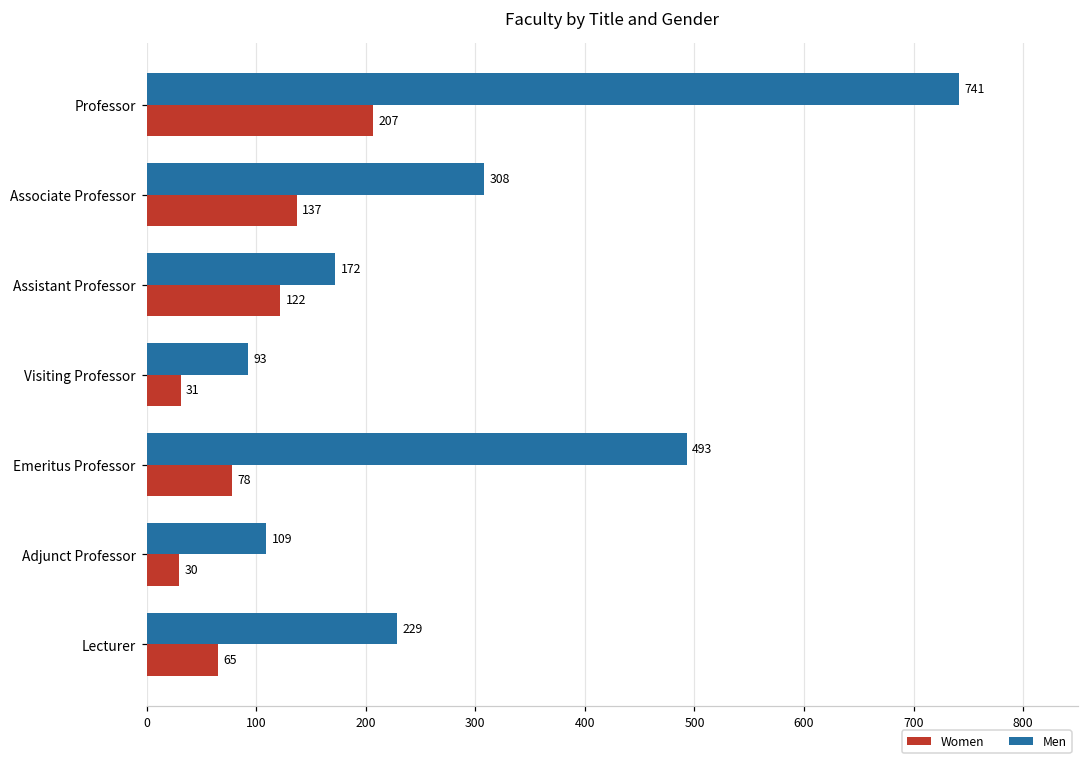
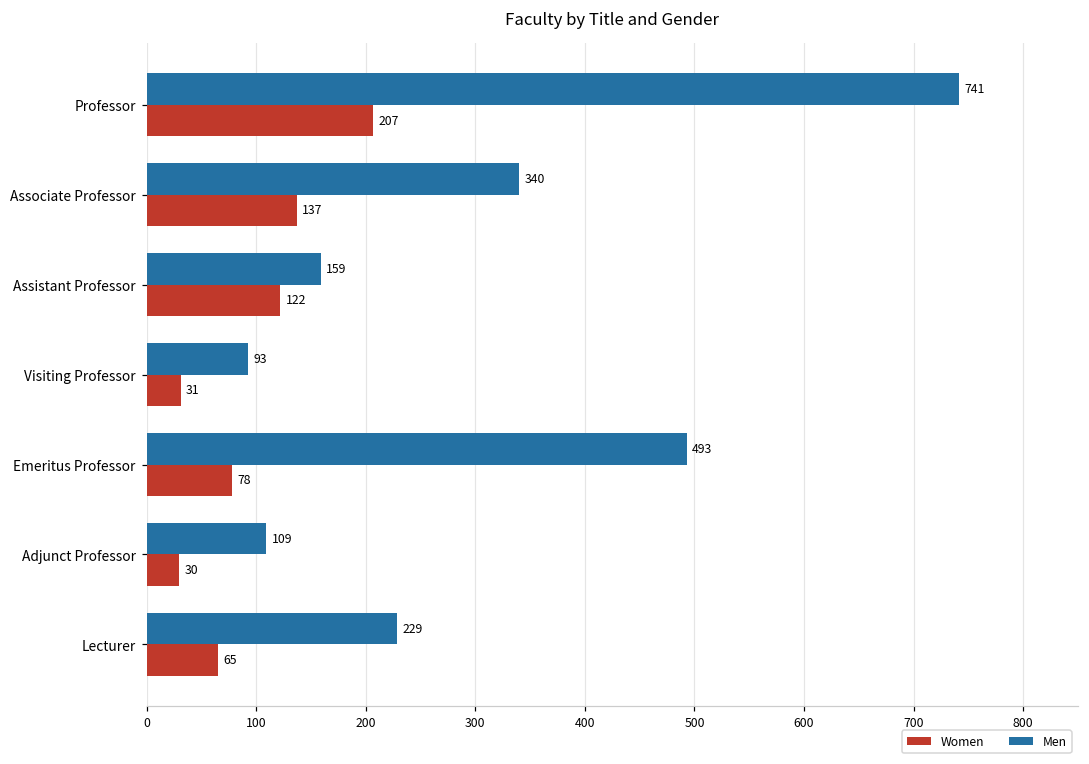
  {
    "Women": {
      "Professor": 207,
      "Associate Professor": 137,
      "Assistant Professor": 122,
      "Visiting Professor": 31,
      "Emeritus Professor": 78,
      "Adjunct Professor": 30,
      "Lecturer": 65
    },
    "Men": {
      "Professor": 741,
-     "Associate Professor": 308,
-     "Assistant Professor": 172,
+     "Associate Professor": 340,
+     "Assistant Professor": 159,
      "Visiting Professor": 93,
      "Emeritus Professor": 493,
      "Adjunct Professor": 109,
      "Lecturer": 229
    }
  }
